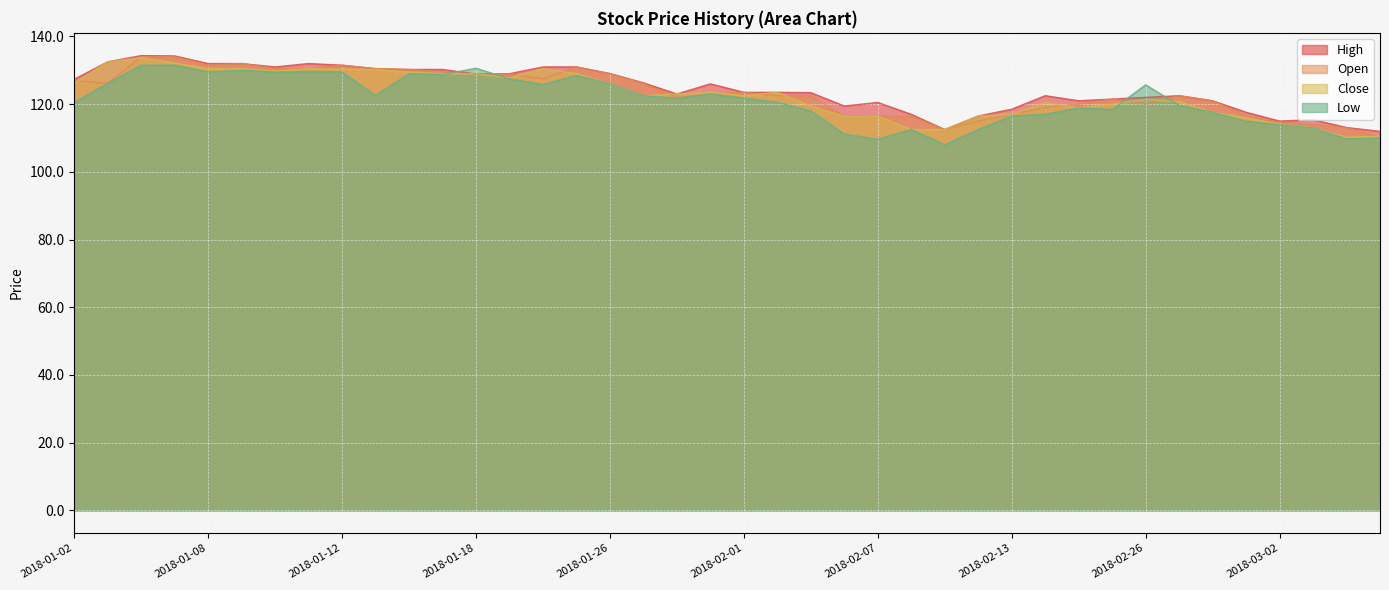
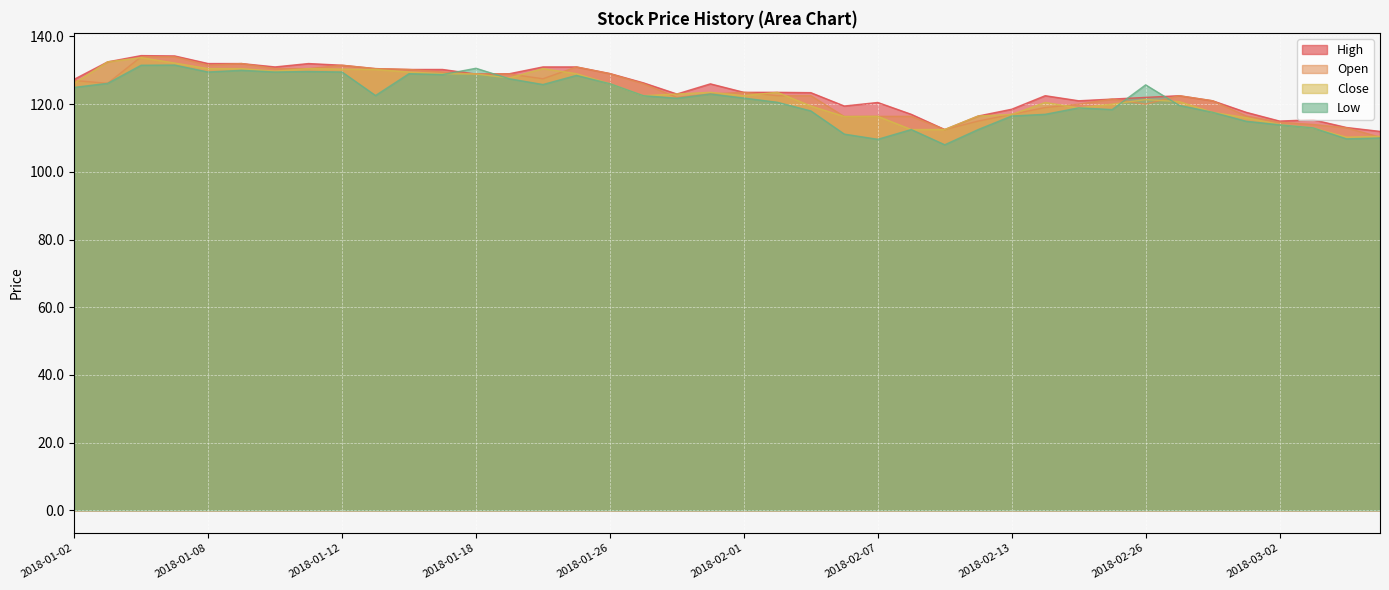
  {
    "Low": {
-     "2018-01-02": 121,
+     "2018-01-02": 125,
      "2018-01-08": 130,
      "2018-01-12": 130,
      "2018-01-18": 131,
      "2018-02-07": 110,
      "2018-02-26": 126
    }
  }
